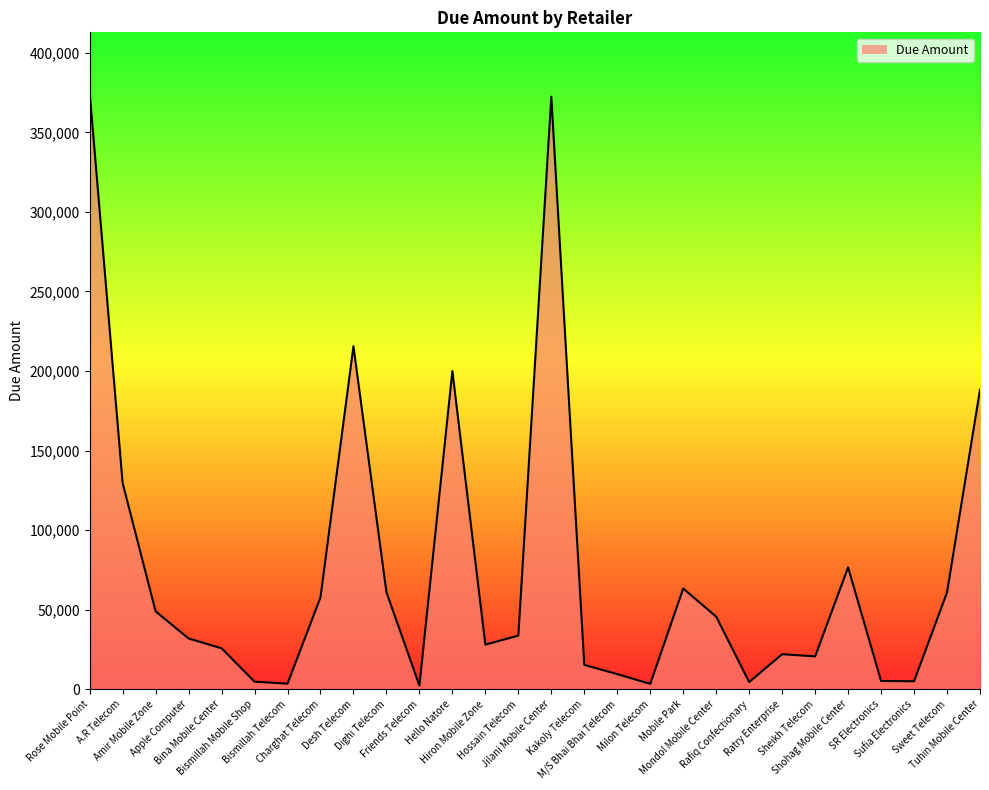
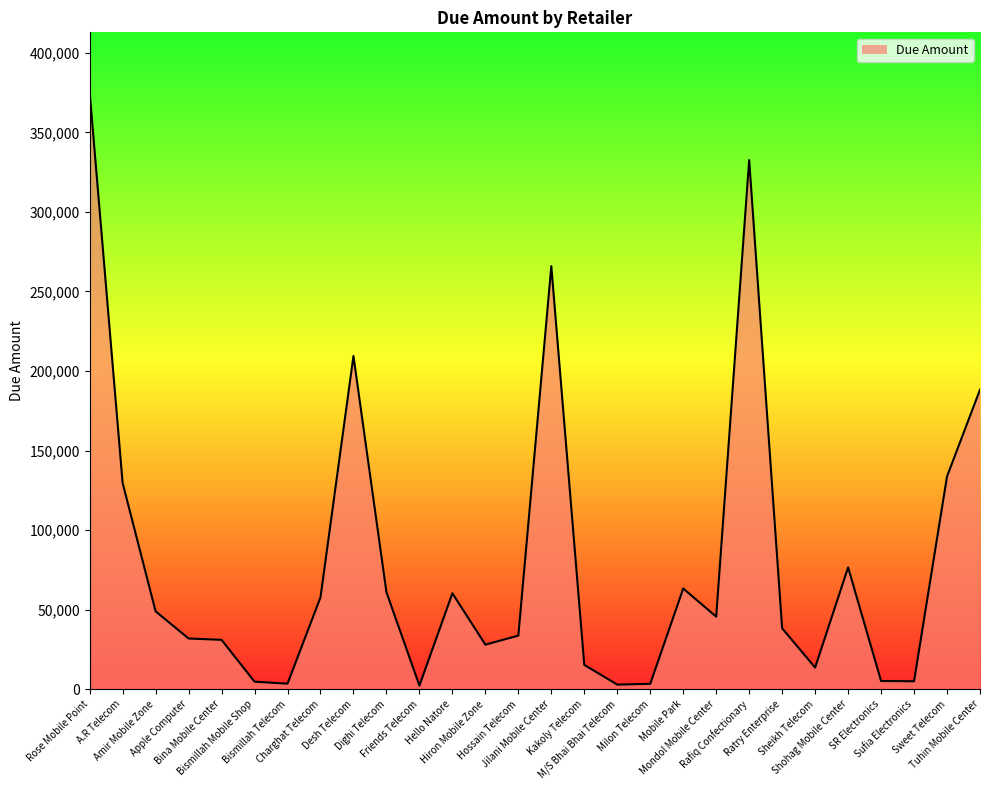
  {
    "Rose Mobile Point": "375,000",
    "A.R Telecom": "130,000",
    "Amir Mobile Zone": "49,000",
    "Apple Computer": "32,000",
-   "Bina Mobile Center": "26,000",
+   "Bina Mobile Center": "31,000",
    "Bismillah Mobile Shop": "5,000",
    "Bismillah Telecom": "4,000",
    "Charghat Telecom": "58,000",
-   "Desh Telecom": "216,000",
+   "Desh Telecom": "209,000",
    "Dighi Telecom": "61,000",
    "Friends Telecom": "2,000",
-   "Hello Natore": "200,000",
+   "Hello Natore": "60,000",
    "Hiron Mobile Zone": "28,000",
    "Hossain Telecom": "34,000",
-   "Jilani Mobile Center": "372,000",
+   "Jilani Mobile Center": "266,000",
    "Kakoly Telecom": "15,000",
-   "M/S Bhai Bhai Telecom": "10,000",
+   "M/S Bhai Bhai Telecom": "3,000",
    "Milon Telecom": "3,000",
    "Mobile Park": "63,000",
    "Mondol Mobile Center": "46,000",
-   "Rafiq Confectionary": "5,000",
-   "Ratry Enterprise": "22,000",
-   "Sheikh Telecom": "21,000",
+   "Rafiq Confectionary": "333,000",
+   "Ratry Enterprise": "38,000",
+   "Sheikh Telecom": "14,000",
    "Shohag Mobile Center": "77,000",
    "SR Electronics": "5,000",
    "Sufia Electronics": "5,000",
-   "Sweet Telecom": "61,000",
+   "Sweet Telecom": "134,000",
    "Tuhin Mobile Center": "188,000"
  }
